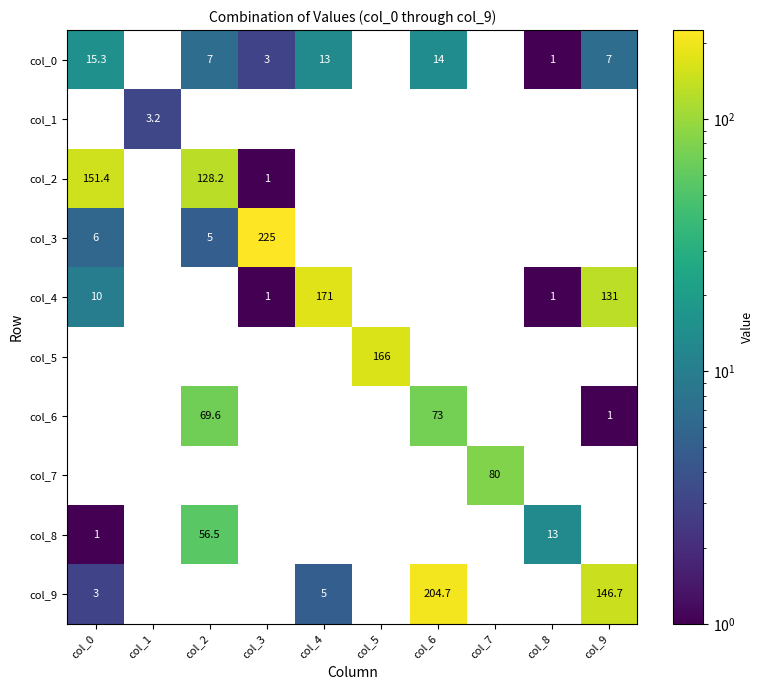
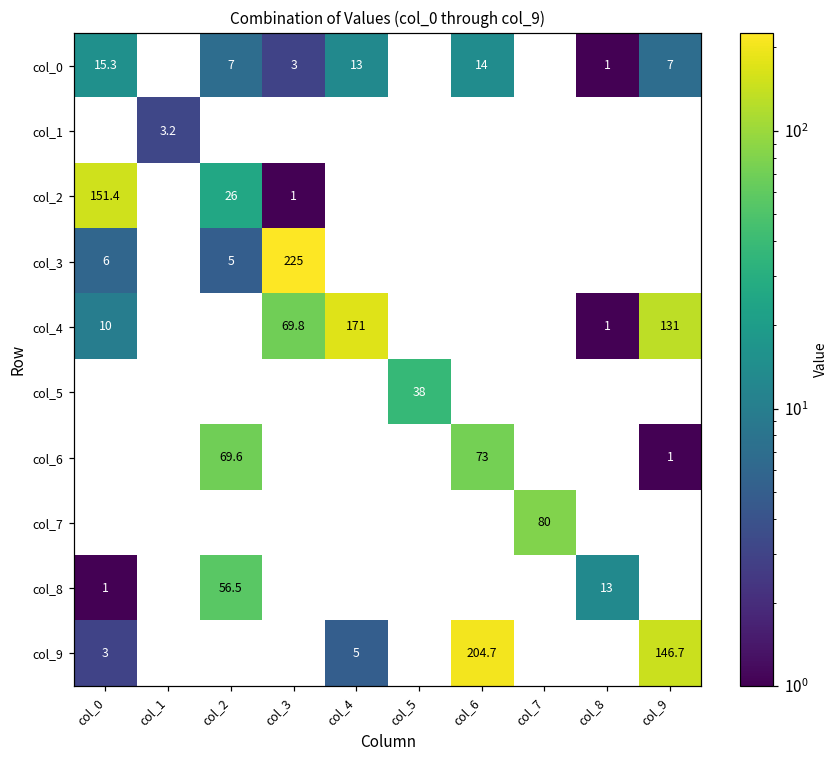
  {
    "col_0": {
      "col_0": 15.3,
      "col_2": 7,
      "col_3": 3,
      "col_4": 13,
      "col_6": 14,
      "col_8": 1,
      "col_9": 7
    },
    "col_1": {
      "col_1": 3.2
    },
    "col_2": {
      "col_0": 151.4,
-     "col_2": 128.2,
+     "col_2": 26,
      "col_3": 1
    },
    "col_3": {
      "col_0": 6,
      "col_2": 5,
      "col_3": 225
    },
    "col_4": {
      "col_0": 10,
-     "col_3": 1,
+     "col_3": 69.8,
      "col_4": 171,
      "col_8": 1,
      "col_9": 131
    },
    "col_5": {
-     "col_5": 166
+     "col_5": 38
    },
    "col_6": {
      "col_2": 69.6,
      "col_6": 73,
      "col_9": 1
    },
    "col_7": {
      "col_7": 80
    },
    "col_8": {
      "col_0": 1,
      "col_2": 56.5,
      "col_8": 13
    },
    "col_9": {
      "col_0": 3,
      "col_4": 5,
      "col_6": 204.7,
      "col_9": 146.7
    }
  }
